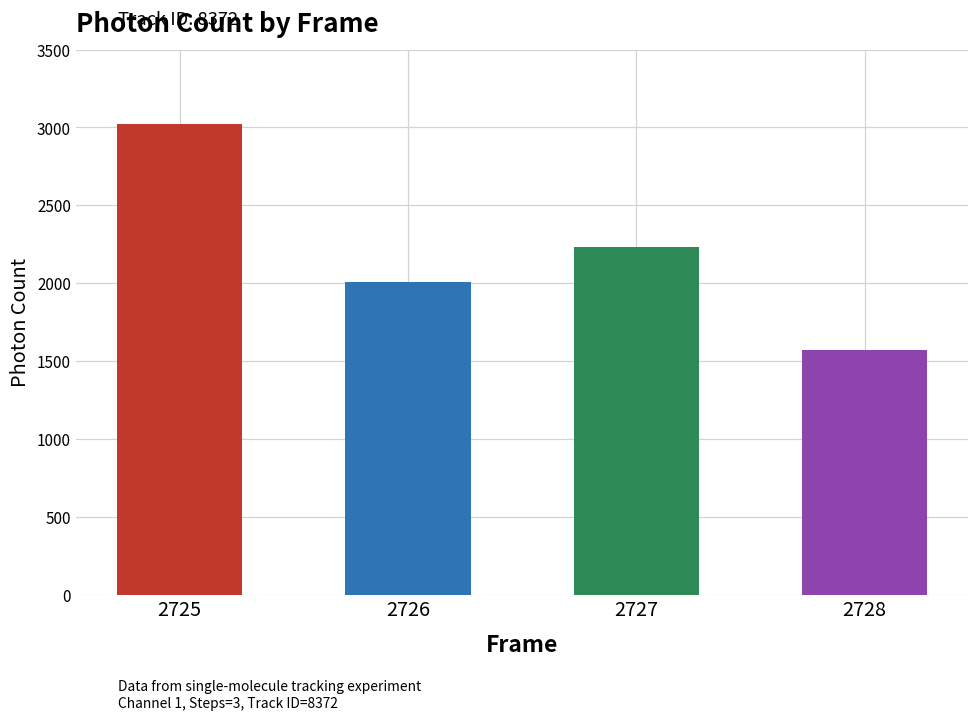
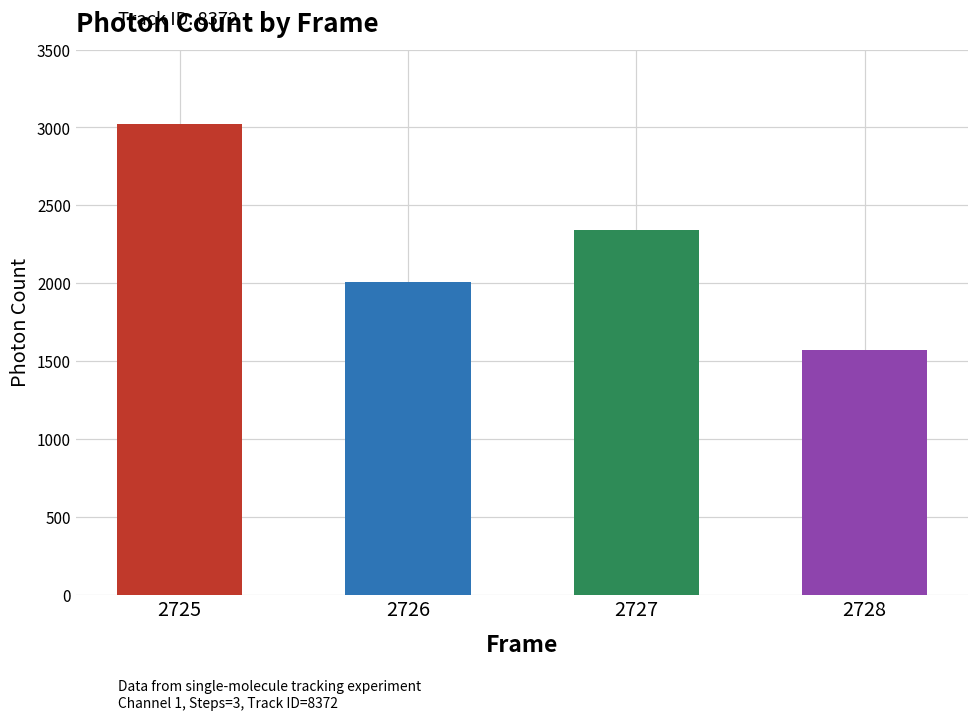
  {
    "2725": 3020,
    "2726": 2010,
-   "2727": 2230,
+   "2727": 2340,
    "2728": 1570
  }
